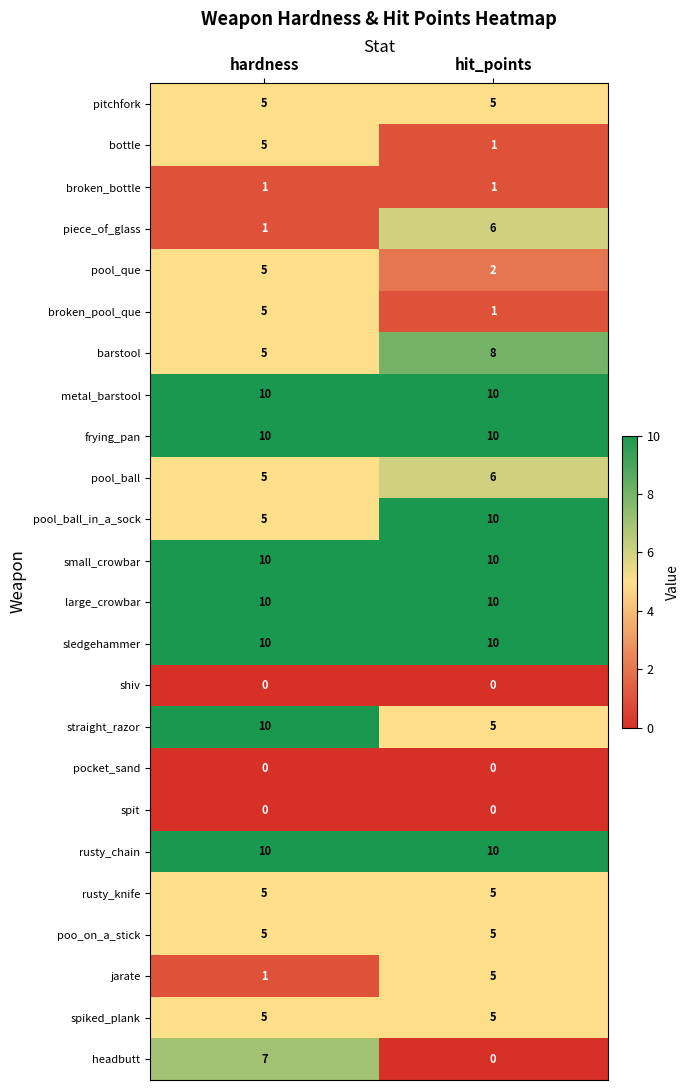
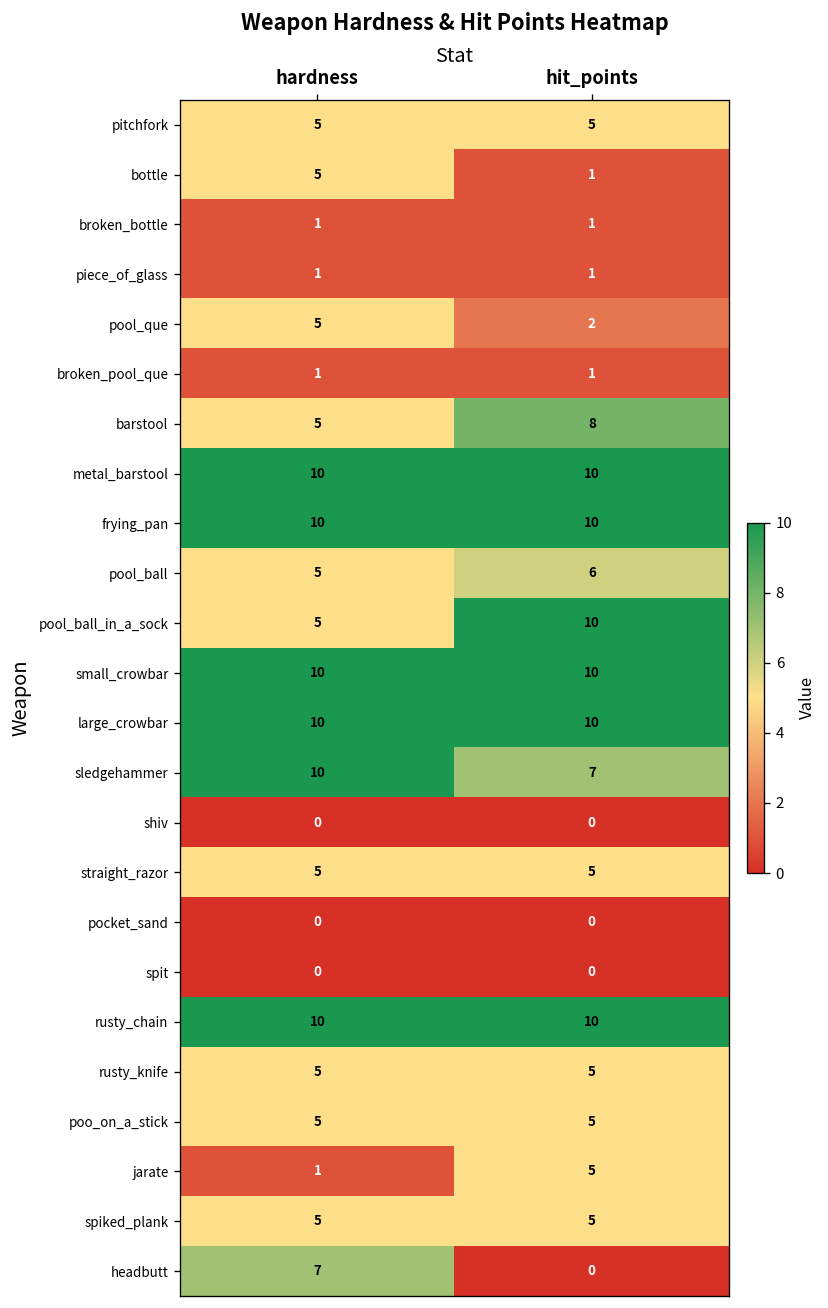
  {
    "pitchfork": {
      "hardness": 5,
      "hit_points": 5
    },
    "bottle": {
      "hardness": 5,
      "hit_points": 1
    },
    "broken_bottle": {
      "hardness": 1,
      "hit_points": 1
    },
    "piece_of_glass": {
      "hardness": 1,
-     "hit_points": 6
+     "hit_points": 1
    },
    "pool_que": {
      "hardness": 5,
      "hit_points": 2
    },
    "broken_pool_que": {
-     "hardness": 5,
+     "hardness": 1,
      "hit_points": 1
    },
    "barstool": {
      "hardness": 5,
      "hit_points": 8
    },
    "metal_barstool": {
      "hardness": 10,
      "hit_points": 10
    },
    "frying_pan": {
      "hardness": 10,
      "hit_points": 10
    },
    "pool_ball": {
      "hardness": 5,
      "hit_points": 6
    },
    "pool_ball_in_a_sock": {
      "hardness": 5,
      "hit_points": 10
    },
    "small_crowbar": {
      "hardness": 10,
      "hit_points": 10
    },
    "large_crowbar": {
      "hardness": 10,
      "hit_points": 10
    },
    "sledgehammer": {
      "hardness": 10,
-     "hit_points": 10
+     "hit_points": 7
    },
    "shiv": {
      "hardness": 0,
      "hit_points": 0
    },
    "straight_razor": {
-     "hardness": 10,
+     "hardness": 5,
      "hit_points": 5
    },
    "pocket_sand": {
      "hardness": 0,
      "hit_points": 0
    },
    "spit": {
      "hardness": 0,
      "hit_points": 0
    },
    "rusty_chain": {
      "hardness": 10,
      "hit_points": 10
    },
    "rusty_knife": {
      "hardness": 5,
      "hit_points": 5
    },
    "poo_on_a_stick": {
      "hardness": 5,
      "hit_points": 5
    },
    "jarate": {
      "hardness": 1,
      "hit_points": 5
    },
    "spiked_plank": {
      "hardness": 5,
      "hit_points": 5
    },
    "headbutt": {
      "hardness": 7,
      "hit_points": 0
    }
  }
